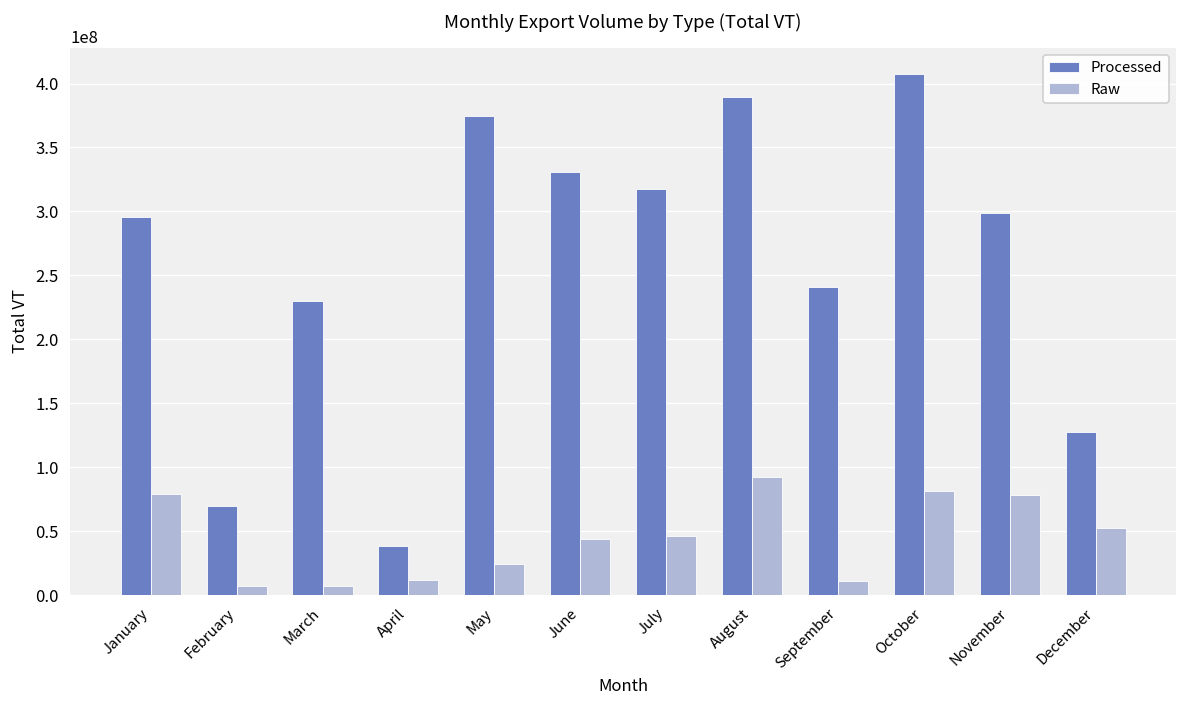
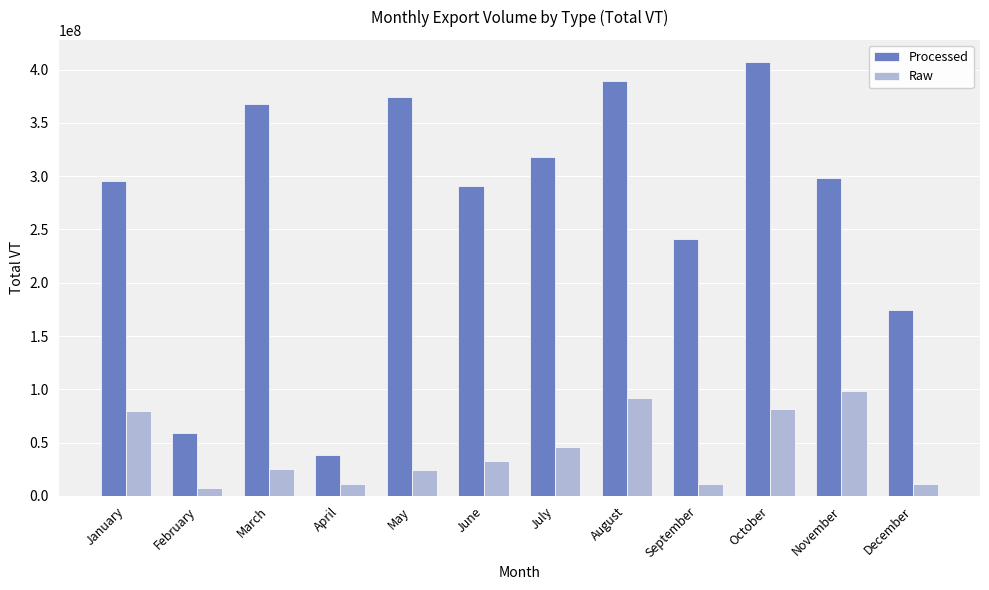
  {
    "Processed": {
      "January": 296000000,
-     "February": 69000000,
-     "March": 230000000,
+     "February": 59000000,
+     "March": 368000000,
      "April": 38000000,
      "May": 375000000,
-     "June": 331000000,
+     "June": 291000000,
      "July": 318000000,
      "August": 389000000,
      "September": 241000000,
      "October": 408000000,
      "November": 298000000,
-     "December": 128000000
+     "December": 175000000
    },
    "Raw": {
      "January": 79000000,
      "February": 7000000,
-     "March": 7000000,
+     "March": 26000000,
      "April": 12000000,
      "May": 24000000,
-     "June": 44000000,
+     "June": 32000000,
      "July": 46000000,
      "August": 92000000,
      "September": 11000000,
      "October": 82000000,
-     "November": 78000000,
-     "December": 53000000
+     "November": 98000000,
+     "December": 11000000
    }
  }
